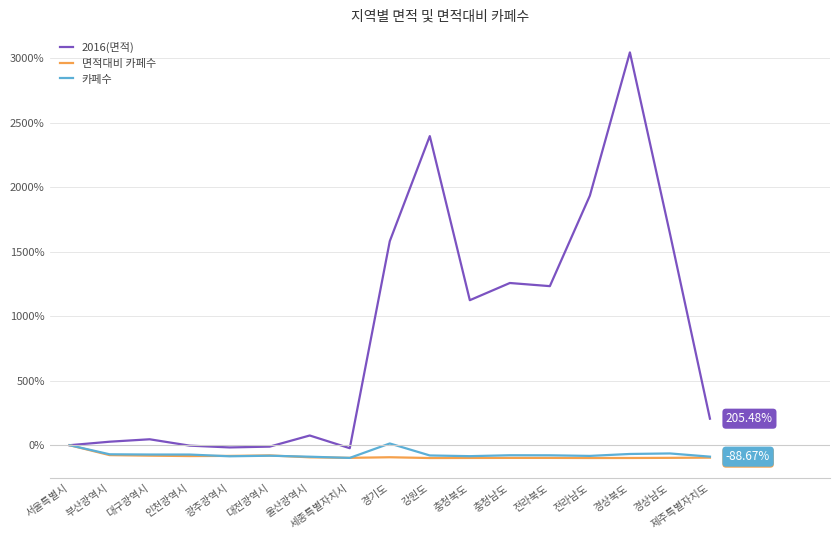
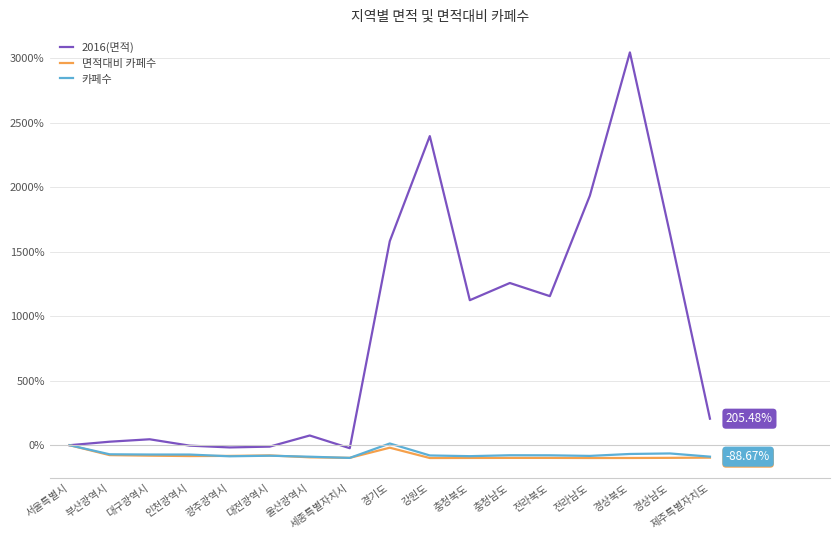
  {
    "2016(면적)": {
      "부산광역시": "30%",
      "대구광역시": "50%",
      "인천광역시": "0%",
      "광주광역시": "-20%",
      "대전광역시": "-10%",
      "울산광역시": "80%",
      "세종특별자치시": "-20%",
      "경기도": "1580%",
      "강원도": "2400%",
      "충청북도": "1120%",
      "충청남도": "1260%",
-     "전라북도": "1230%",
+     "전라북도": "1160%",
      "전라남도": "1930%",
      "경상북도": "3040%",
      "경상남도": "1640%"
    },
    "면적대비 카페수": {
-     "경기도": "-90%",
+     "경기도": "-20%",
      "충청남도": "-100%",
      "전라북도": "-100%",
      "경상북도": "-100%",
      "경상남도": "-100%"
    },
    "카페수": {
      "경기도": "10%",
      "충청남도": "-80%",
      "전라북도": "-80%",
      "경상북도": "-70%",
      "경상남도": "-60%"
    }
  }
